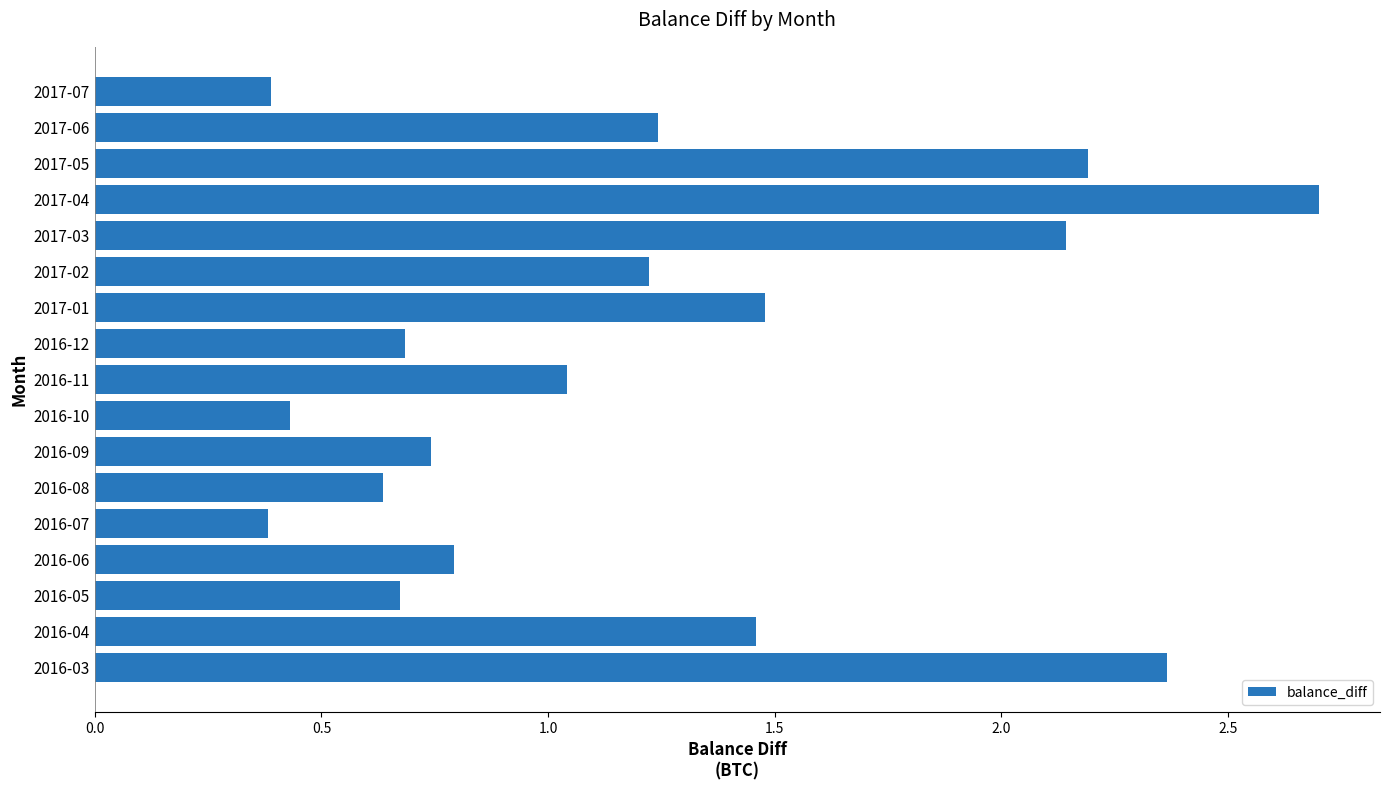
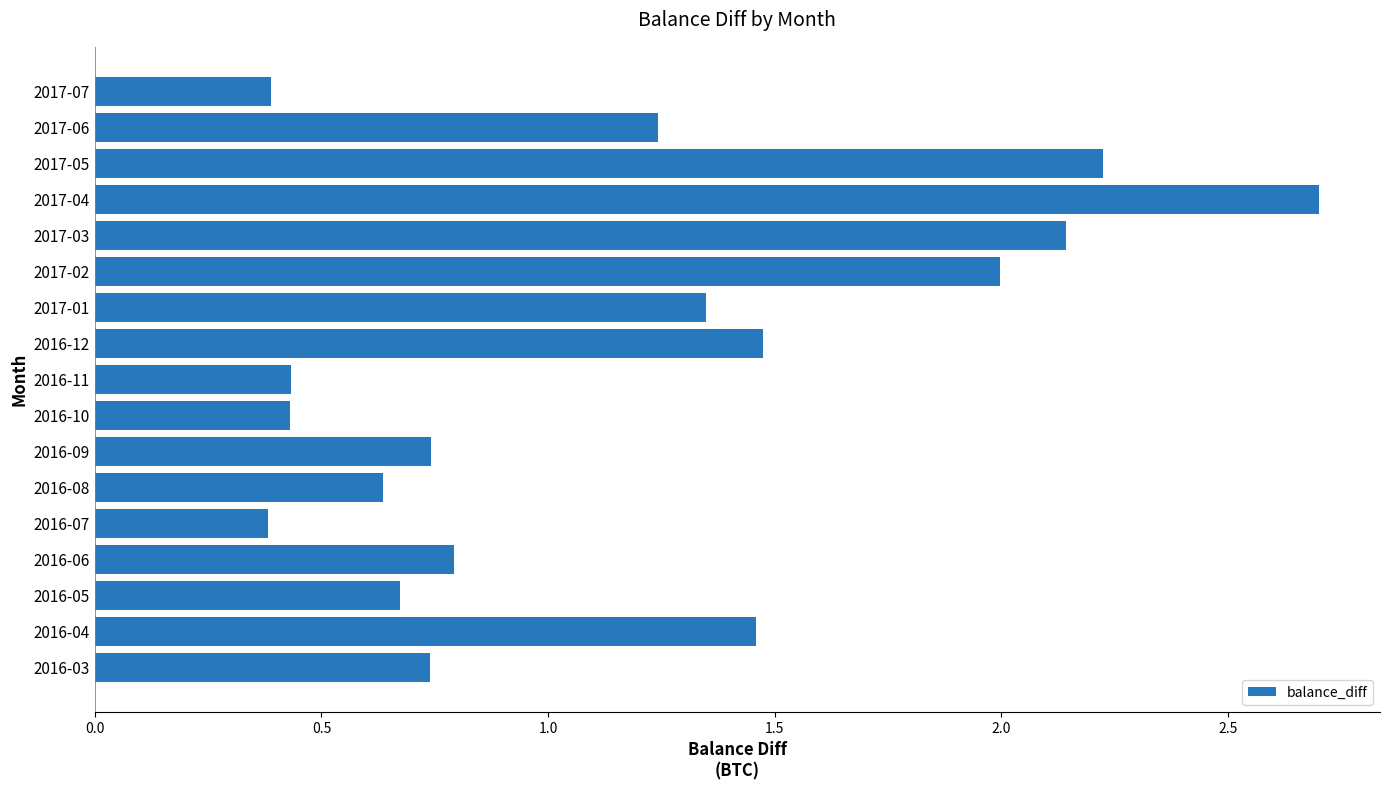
  {
    "2017-07": 0.39,
    "2017-06": 1.24,
-   "2017-05": 2.19,
+   "2017-05": 2.22,
    "2017-04": 2.70,
    "2017-03": 2.14,
-   "2017-02": 1.22,
-   "2017-01": 1.48,
-   "2016-12": 0.68,
-   "2016-11": 1.04,
+   "2017-02": 2.00,
+   "2017-01": 1.35,
+   "2016-12": 1.47,
+   "2016-11": 0.43,
    "2016-10": 0.43,
    "2016-09": 0.74,
    "2016-08": 0.64,
    "2016-07": 0.38,
    "2016-06": 0.79,
    "2016-05": 0.67,
    "2016-04": 1.46,
-   "2016-03": 2.36
+   "2016-03": 0.74
  }
